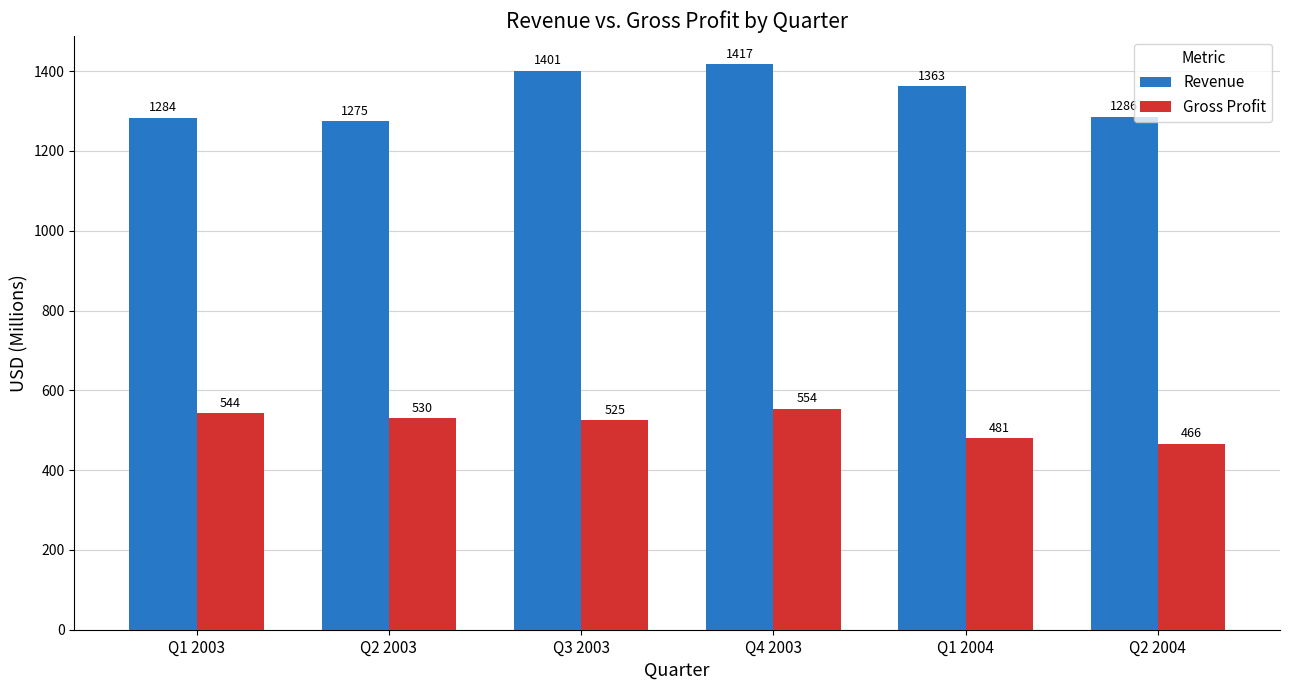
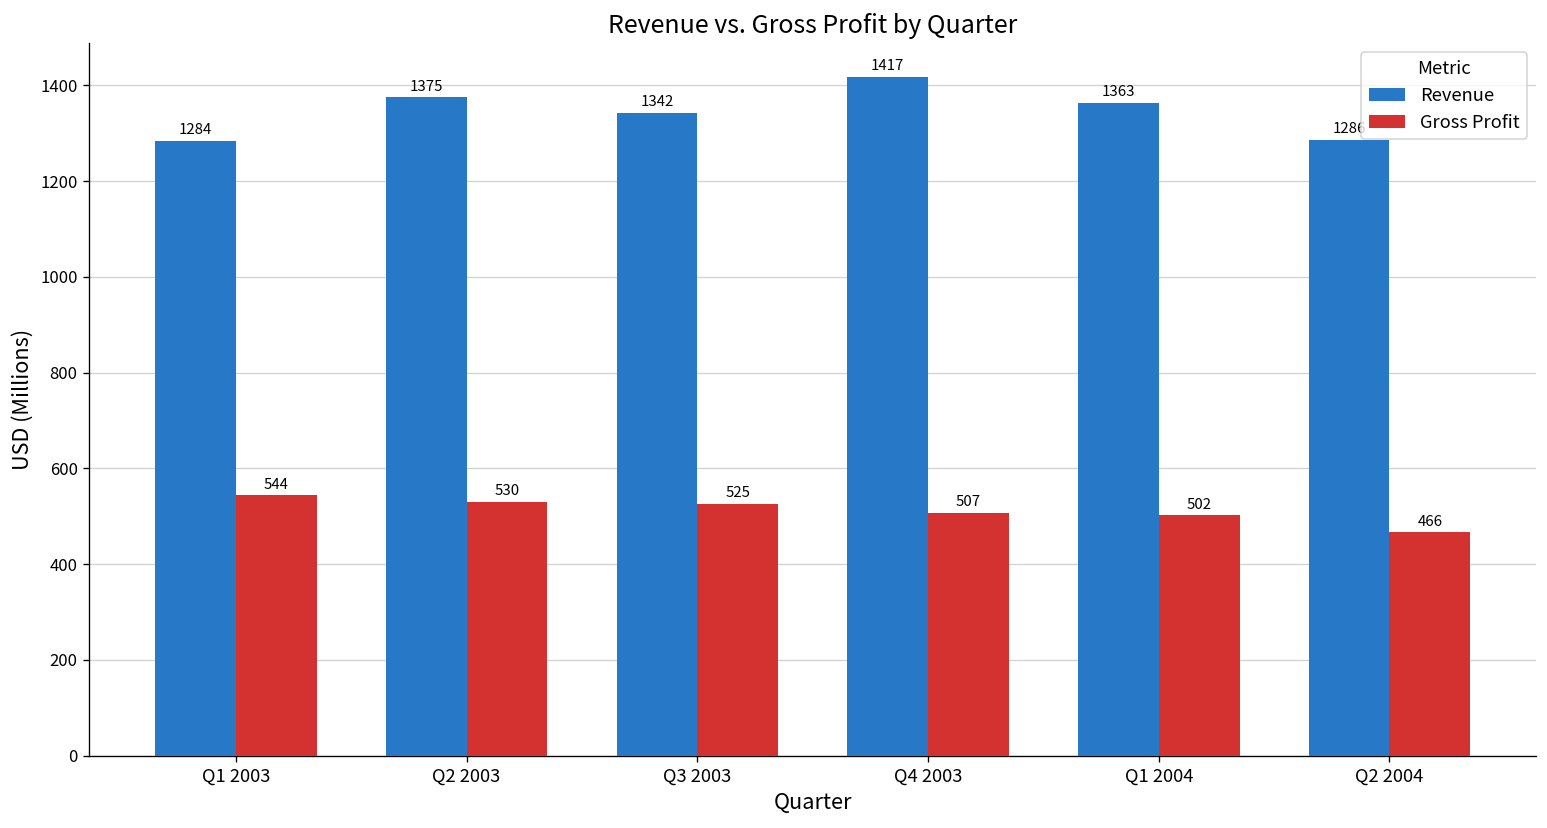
  {
    "Revenue": {
      "Q1 2003": 1284,
-     "Q2 2003": 1275,
-     "Q3 2003": 1401,
+     "Q2 2003": 1375,
+     "Q3 2003": 1342,
      "Q4 2003": 1417,
      "Q1 2004": 1363
    },
    "Gross Profit": {
      "Q1 2003": 544,
      "Q2 2003": 530,
      "Q3 2003": 525,
-     "Q4 2003": 554,
-     "Q1 2004": 481,
+     "Q4 2003": 507,
+     "Q1 2004": 502,
      "Q2 2004": 466
    }
  }
